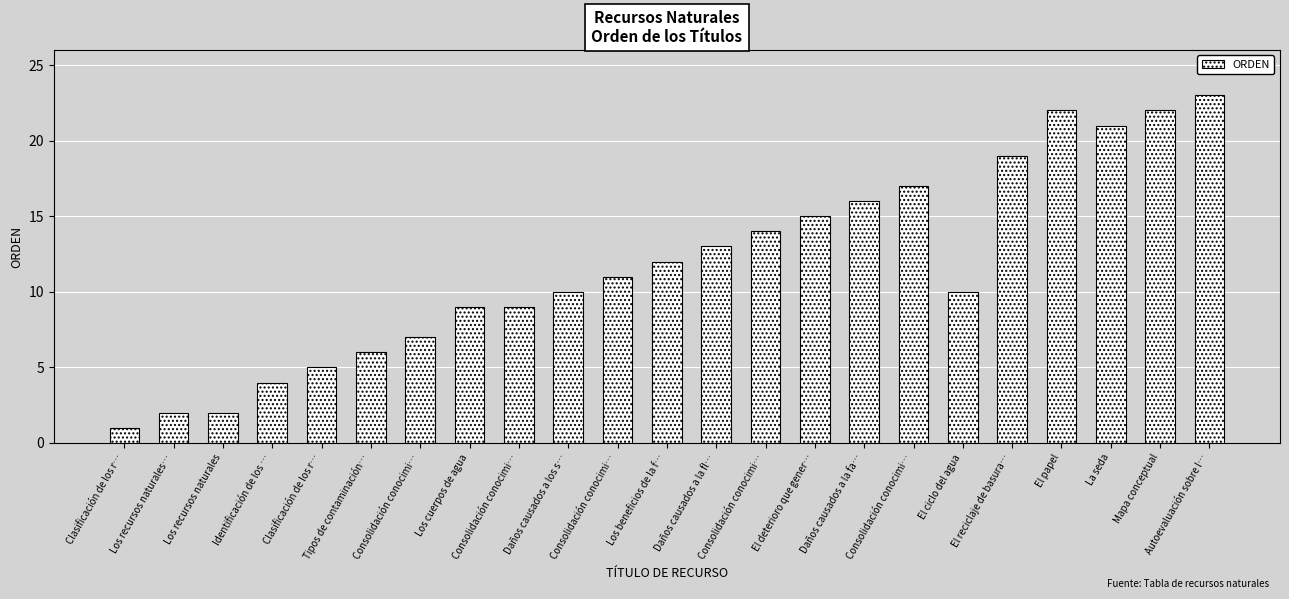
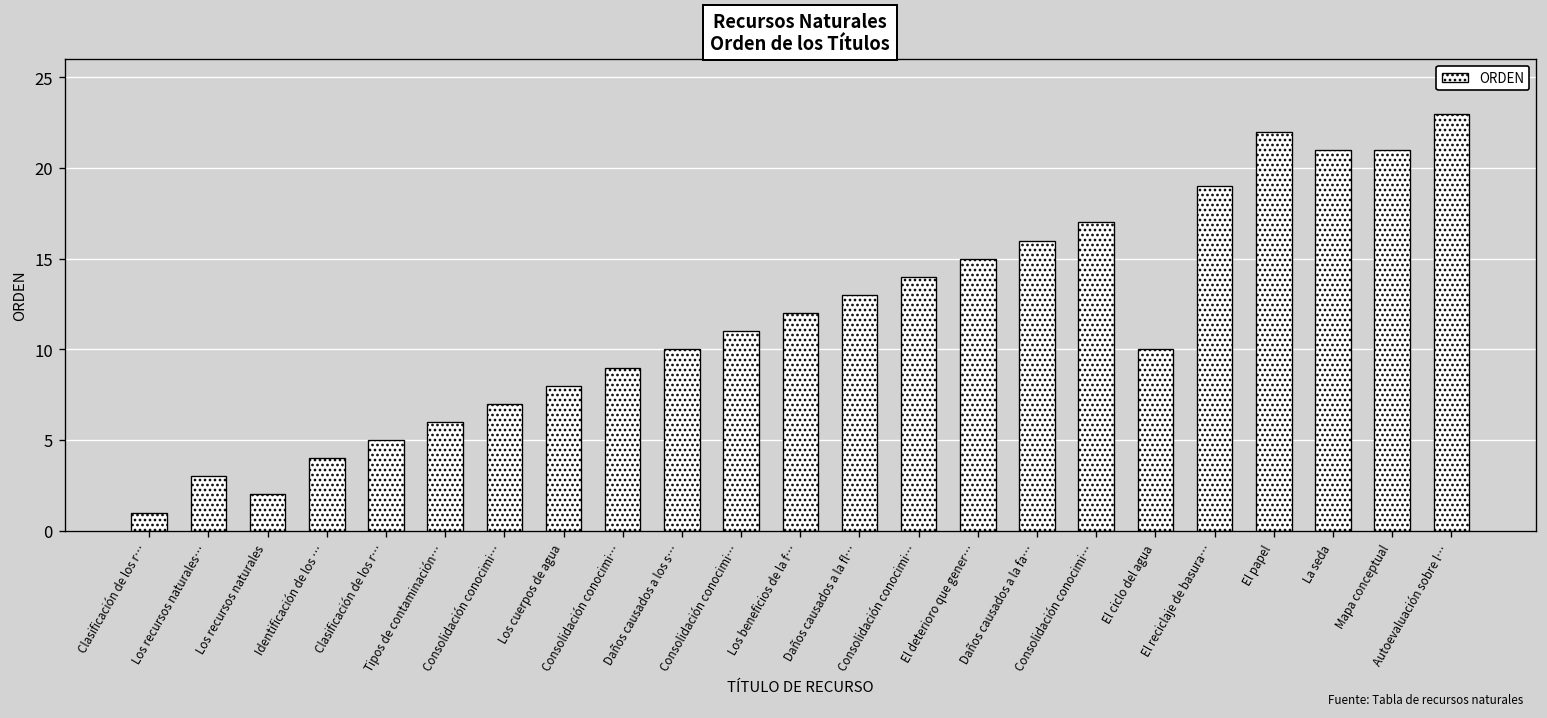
  {
-   "Los recursos naturales…": 2,
+   "Los recursos naturales…": 3,
    "Los recursos naturales": 2,
    "Identificación de los …": 4,
    "Tipos de contaminación…": 6,
-   "Los cuerpos de agua": 9,
+   "Los cuerpos de agua": 8,
    "Daños causados a los s…": 10,
    "Los beneficios de la f…": 12,
    "Daños causados a la fl…": 13,
    "El deterioro que gener…": 15,
    "Daños causados a la fa…": 16,
    "El ciclo del agua": 10,
    "El reciclaje de basura…": 19,
    "El papel": 22,
    "La seda": 21,
-   "Mapa conceptual": 22,
+   "Mapa conceptual": 21,
    "Autoevaluación sobre l…": 23
  }
